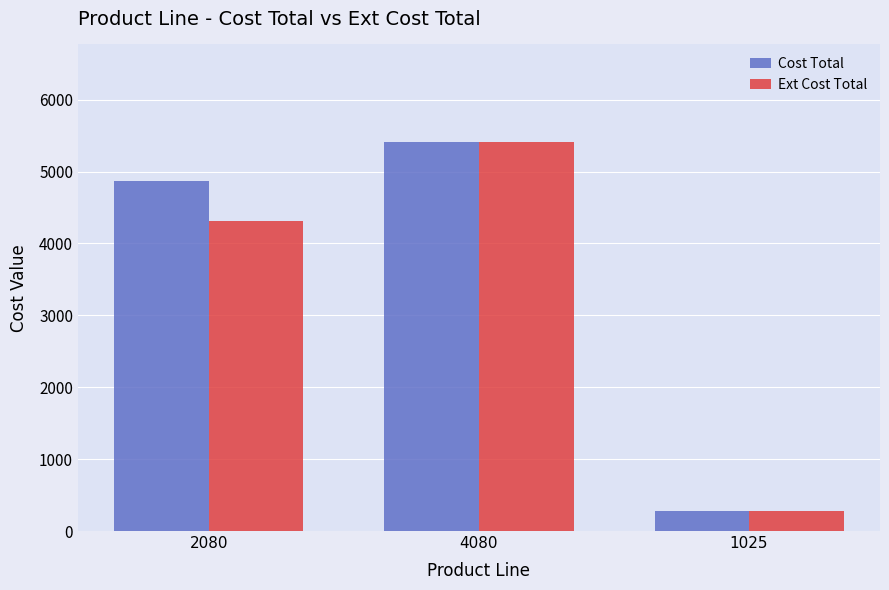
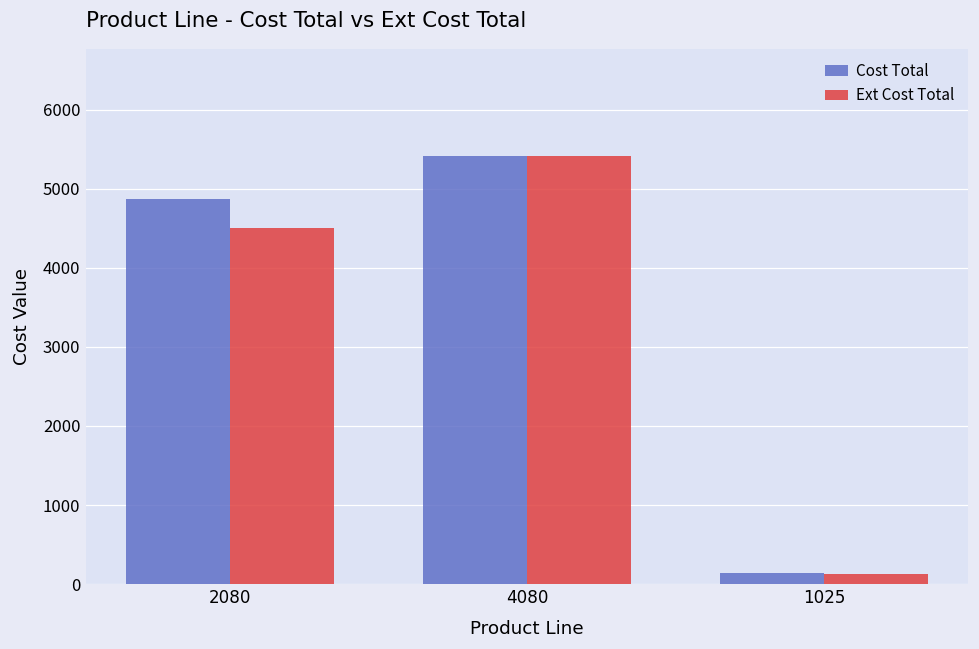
  {
    "Cost Total": {
      "2080": 4900,
      "4080": 5400,
-     "1025": 300
+     "1025": 100
    },
    "Ext Cost Total": {
-     "2080": 4300,
+     "2080": 4500,
      "4080": 5400,
-     "1025": 300
+     "1025": 100
    }
  }
